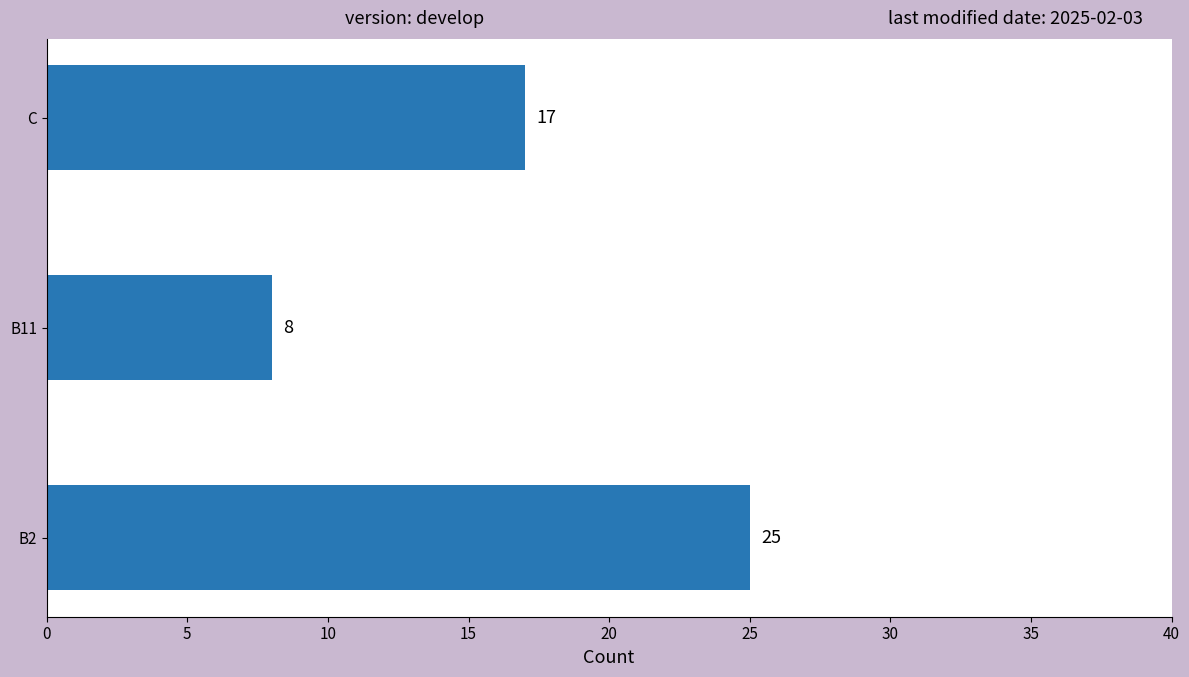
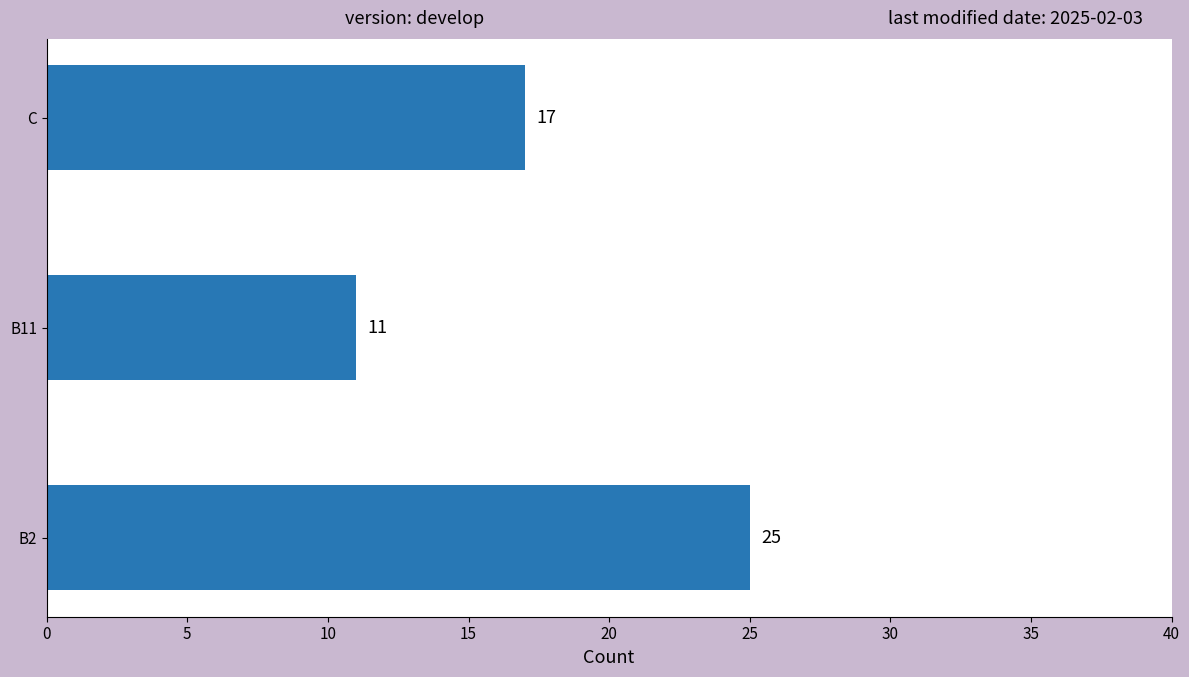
  {
    "C": 17,
-   "B11": 8,
+   "B11": 11,
    "B2": 25
  }
